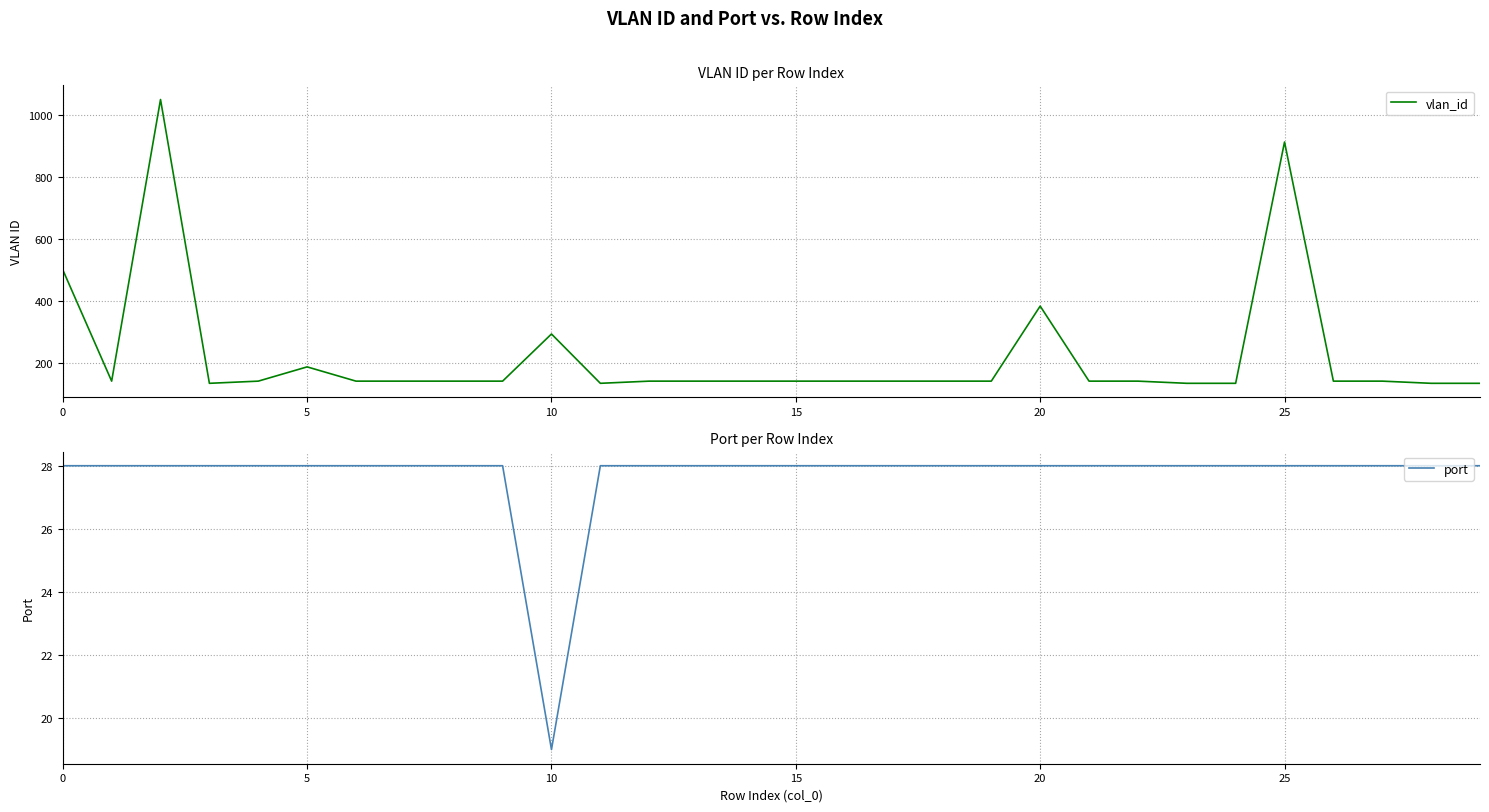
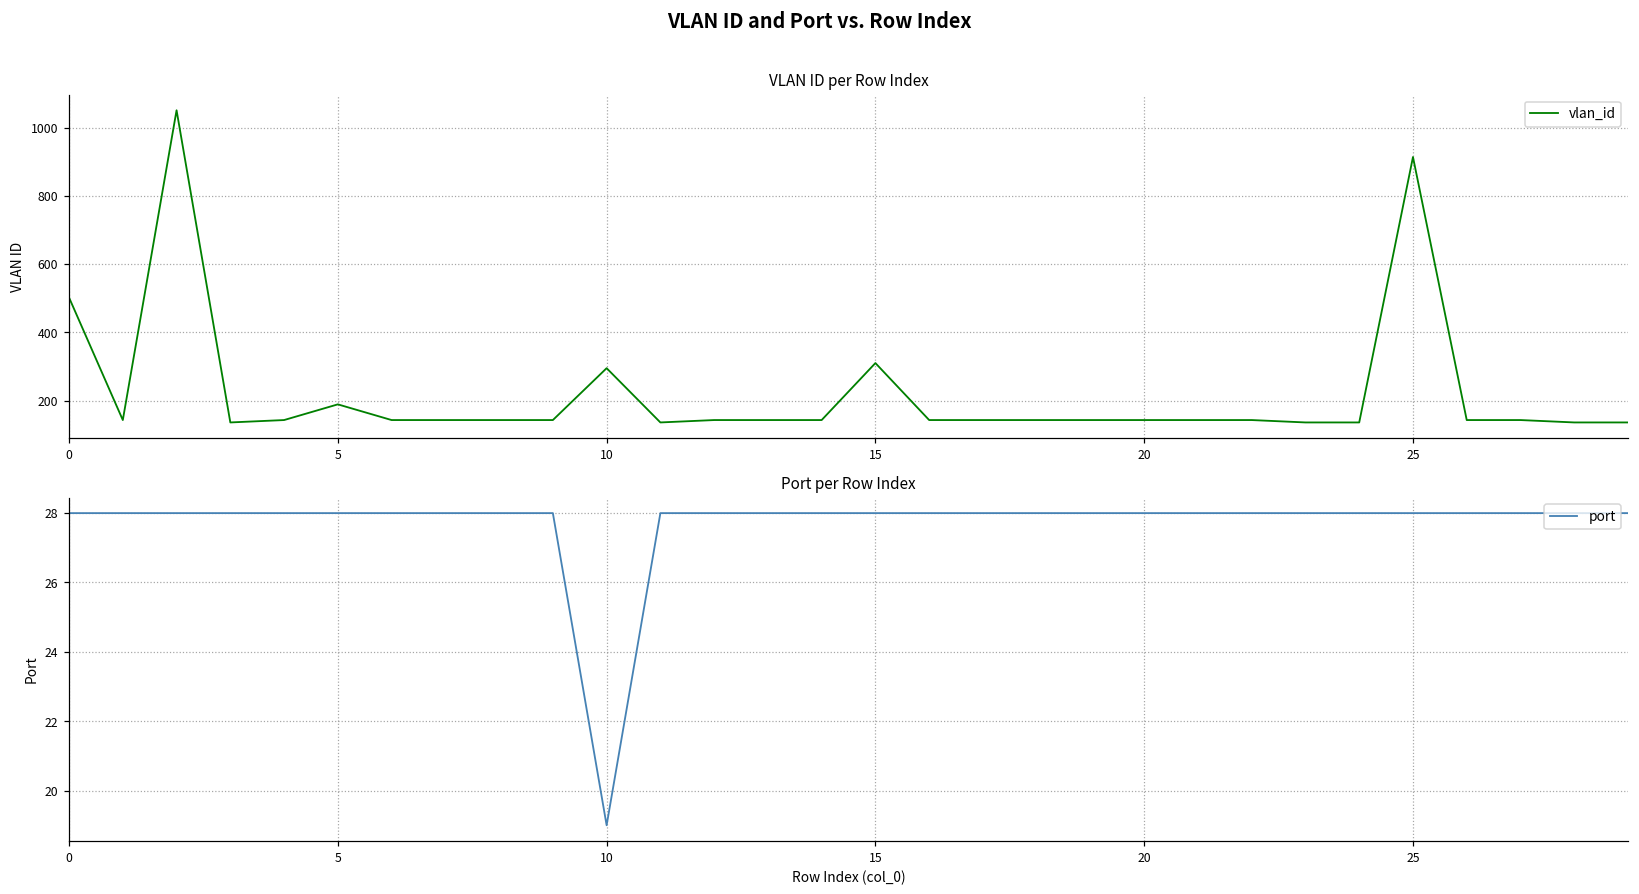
  {
    "VLAN ID per Row Index": {
      "0": 500,
      "5": 190,
      "10": 300,
-     "15": 140,
-     "20": 390,
+     "15": 310,
+     "20": 140,
      "25": 910
    },
    "Port per Row Index": {
      "0": 28.0,
      "5": 28.0,
      "10": 19.0,
      "15": 28.0,
      "20": 28.0,
      "25": 28.0
    }
  }
